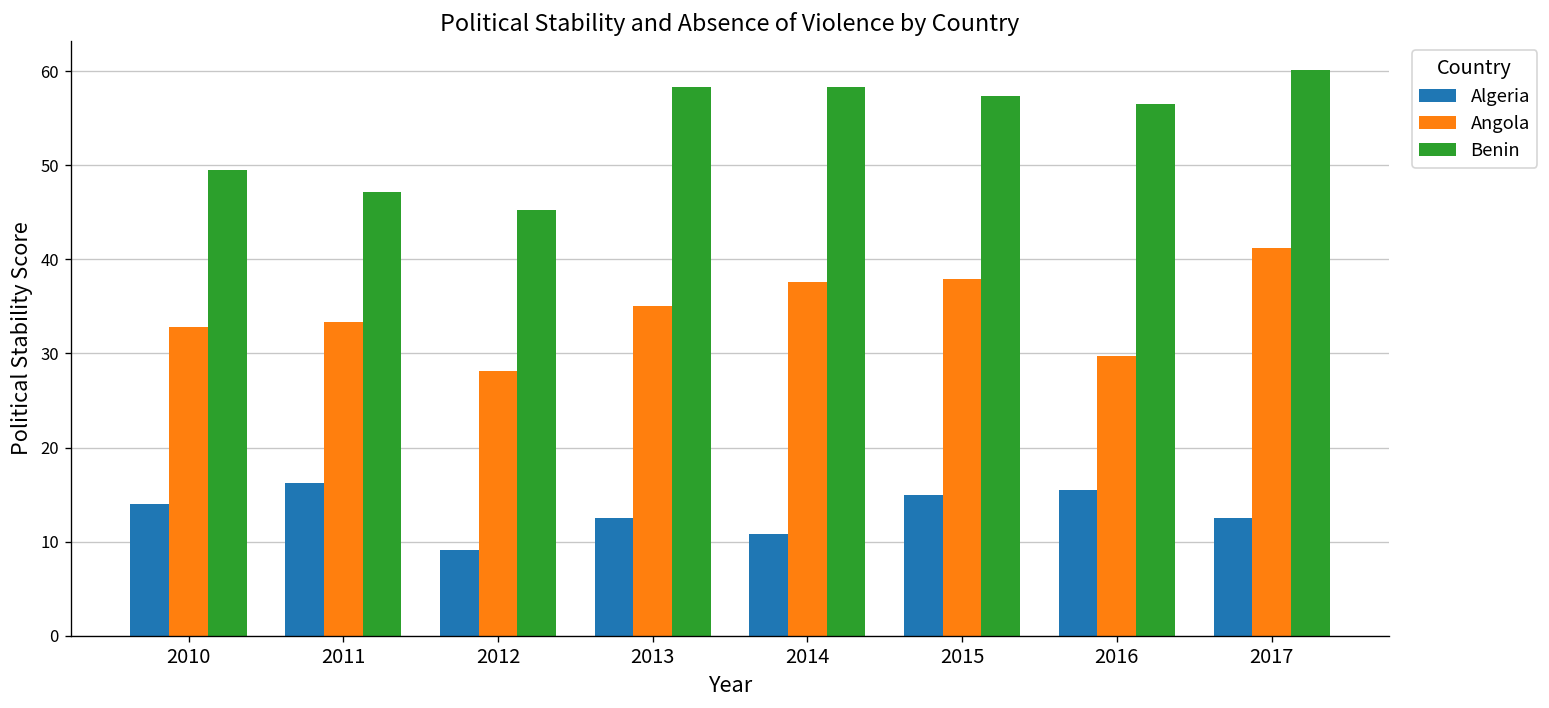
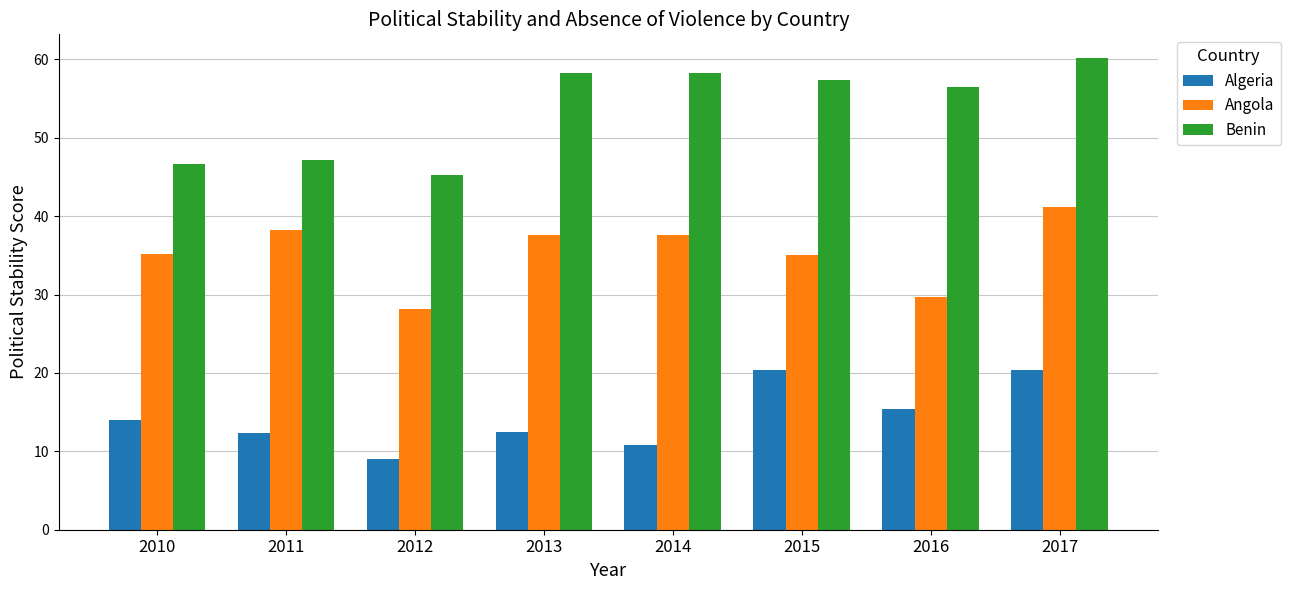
  {
    "Algeria": {
      "2010": 14,
-     "2011": 16,
+     "2011": 12,
      "2012": 9,
      "2013": 13,
      "2014": 11,
-     "2015": 15,
+     "2015": 20,
      "2016": 15,
-     "2017": 12
+     "2017": 20
    },
    "Angola": {
-     "2010": 33,
-     "2011": 33,
+     "2010": 35,
+     "2011": 38,
      "2012": 28,
-     "2013": 35,
+     "2013": 38,
      "2014": 38,
-     "2015": 38,
+     "2015": 35,
      "2016": 30,
      "2017": 41
    },
    "Benin": {
-     "2010": 50,
+     "2010": 47,
      "2011": 47,
      "2012": 45,
      "2013": 58,
      "2014": 58,
      "2015": 57,
      "2016": 57,
      "2017": 60
    }
  }
